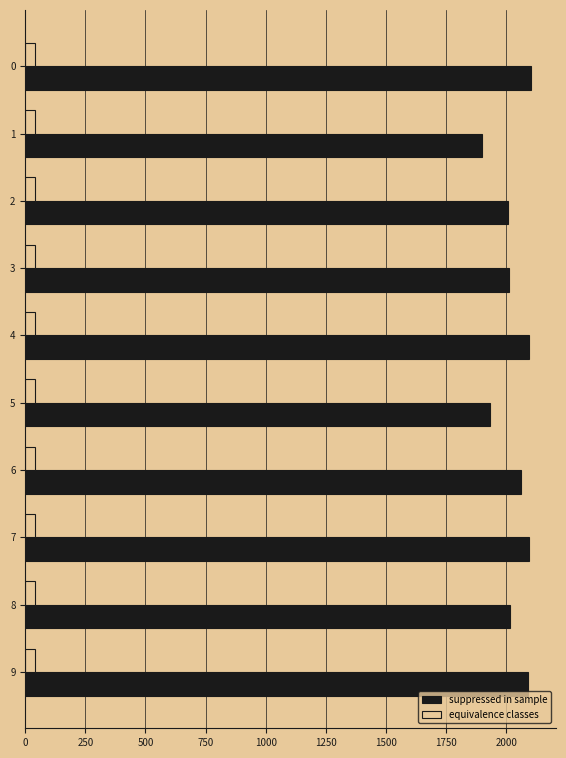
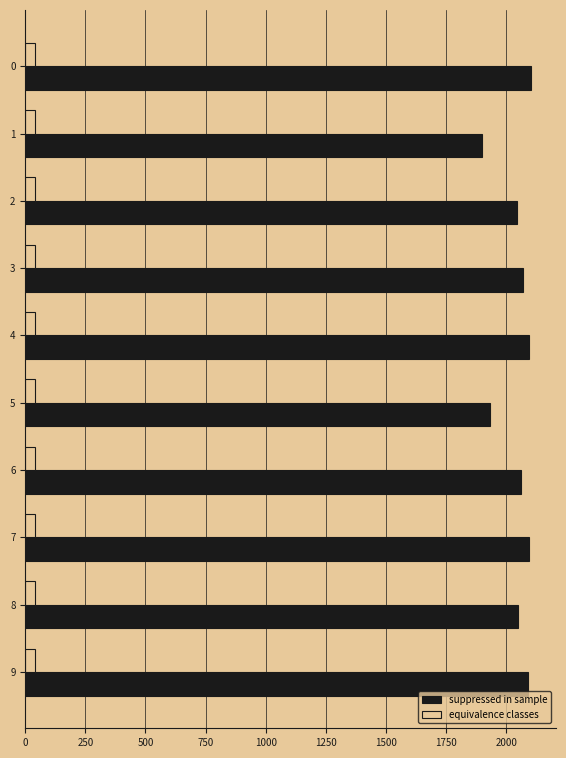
  {
    "suppressed in sample": {
      "0": 2100,
      "1": 1900,
-     "2": 2010,
-     "3": 2010,
+     "2": 2040,
+     "3": 2070,
      "4": 2100,
      "5": 1930,
      "6": 2060,
      "7": 2100,
-     "8": 2020,
+     "8": 2050,
      "9": 2090
    },
    "equivalence classes": {
      "0": 40,
      "1": 40,
      "2": 40,
      "3": 40,
      "4": 40,
      "5": 40,
      "6": 40,
      "7": 40,
      "8": 40,
      "9": 40
    }
  }
